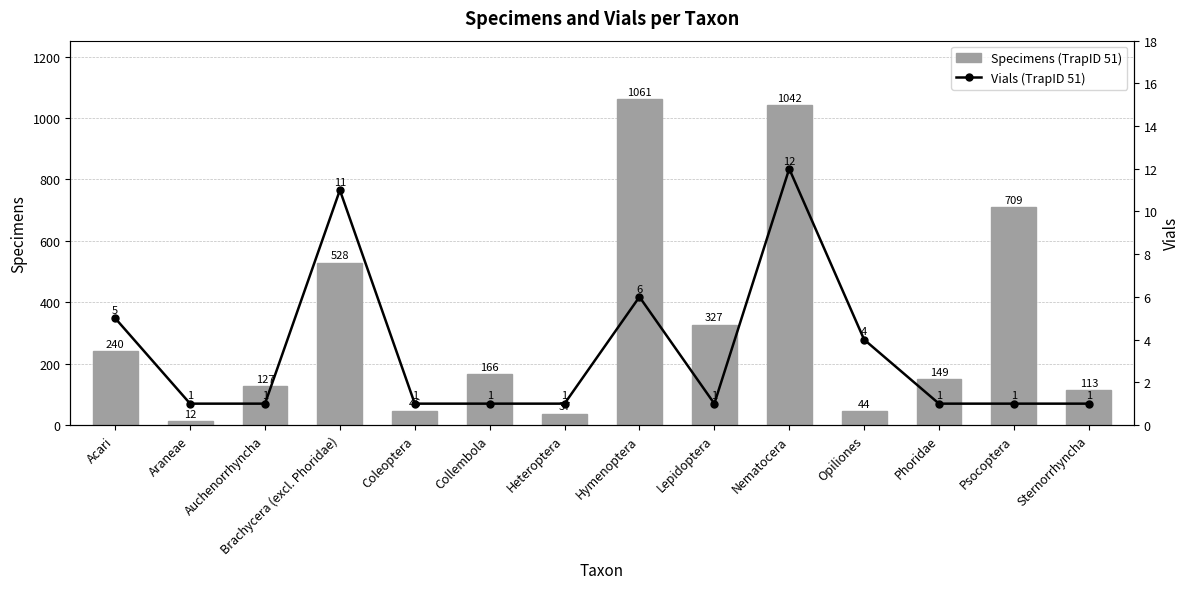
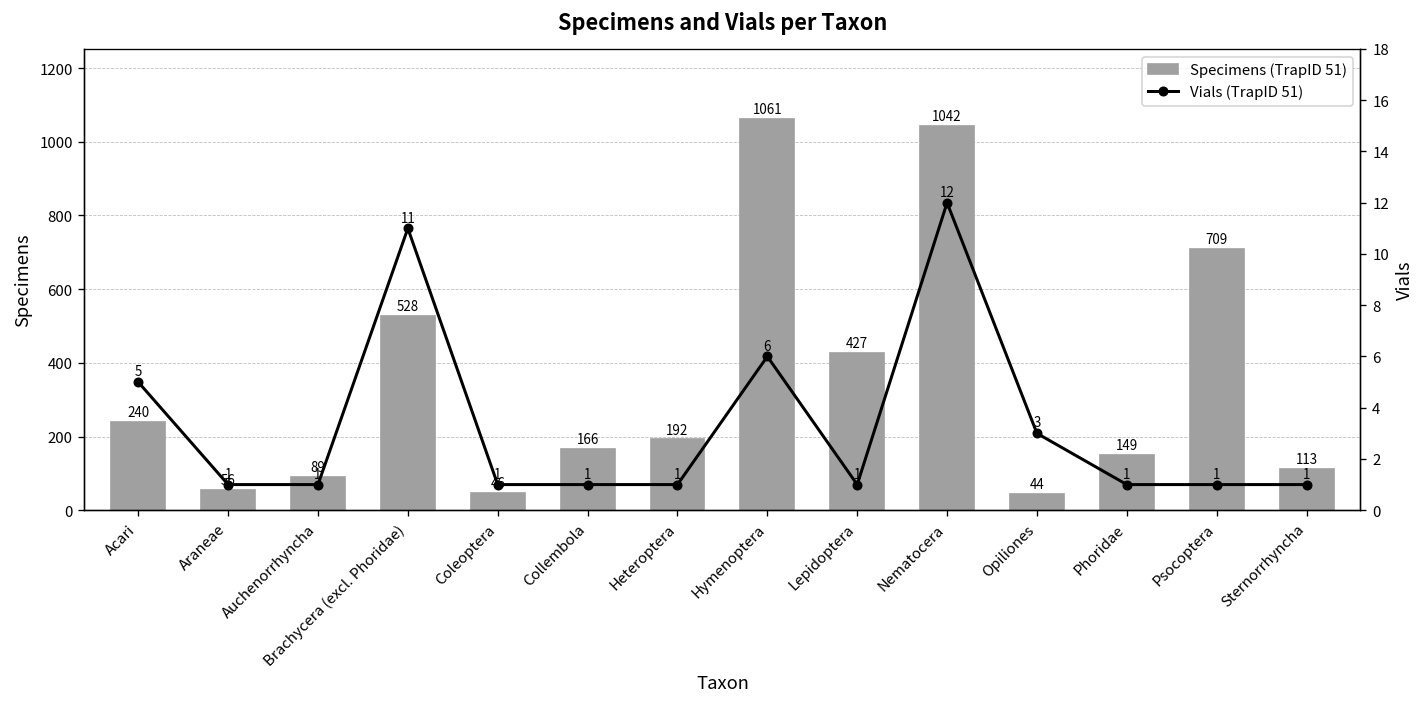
  {
    "Specimens (TrapID 51)": {
      "Acari": 240,
-     "Araneae": 12,
-     "Auchenorrhyncha": 127,
+     "Araneae": 56,
+     "Auchenorrhyncha": 89,
      "Brachycera (excl. Phoridae)": 528,
      "Collembola": 166,
-     "Heteroptera": 37,
+     "Heteroptera": 192,
      "Hymenoptera": 1061,
-     "Lepidoptera": 327,
+     "Lepidoptera": 427,
      "Nematocera": 1042,
      "Opiliones": 44,
      "Phoridae": 149,
      "Psocoptera": 709,
      "Sternorrhyncha": 113
    },
    "Vials (TrapID 51)": {
      "Acari": 5,
      "Brachycera (excl. Phoridae)": 11,
      "Collembola": 1,
      "Heteroptera": 1,
      "Hymenoptera": 6,
      "Lepidoptera": 1,
      "Nematocera": 12,
-     "Opiliones": 4,
+     "Opiliones": 3,
      "Phoridae": 1,
      "Psocoptera": 1,
      "Sternorrhyncha": 1
    }
  }
